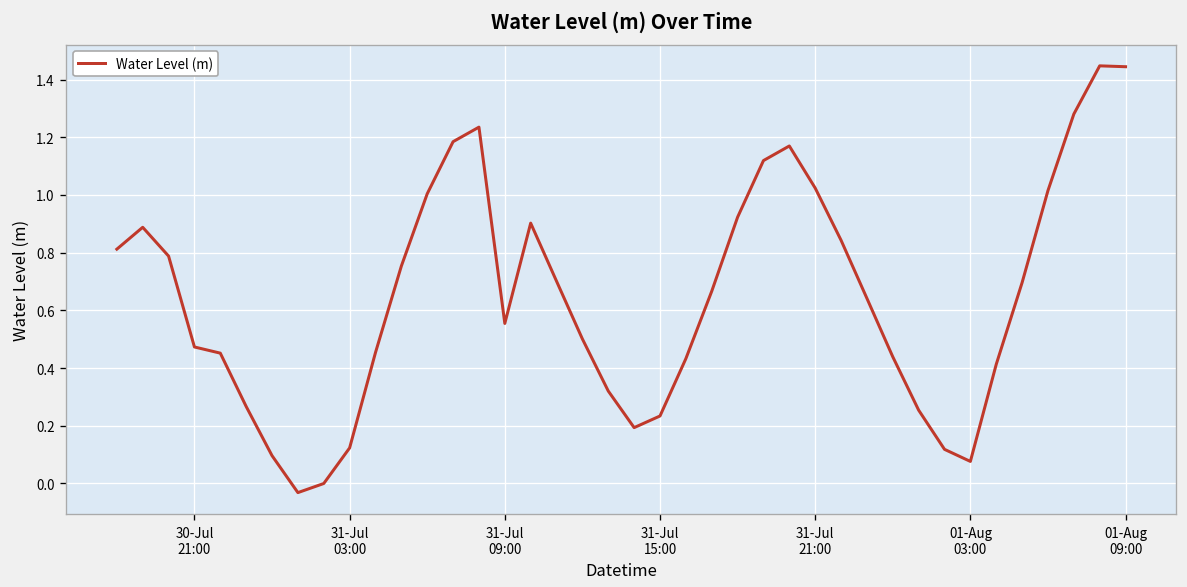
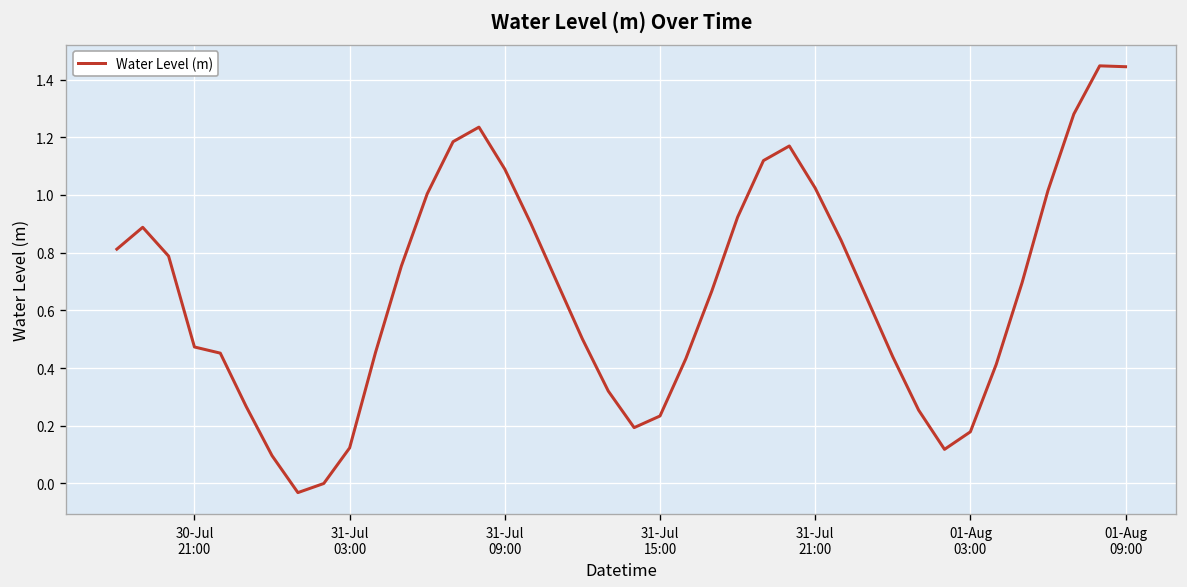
  {
    "30-Jul 21:00": 0.47,
    "31-Jul 03:00": 0.12,
-   "31-Jul 09:00": 0.55,
+   "31-Jul 09:00": 1.09,
    "31-Jul 15:00": 0.23,
    "31-Jul 21:00": 1.02,
-   "01-Aug 03:00": 0.08,
+   "01-Aug 03:00": 0.18,
    "01-Aug 09:00": 1.44
  }
